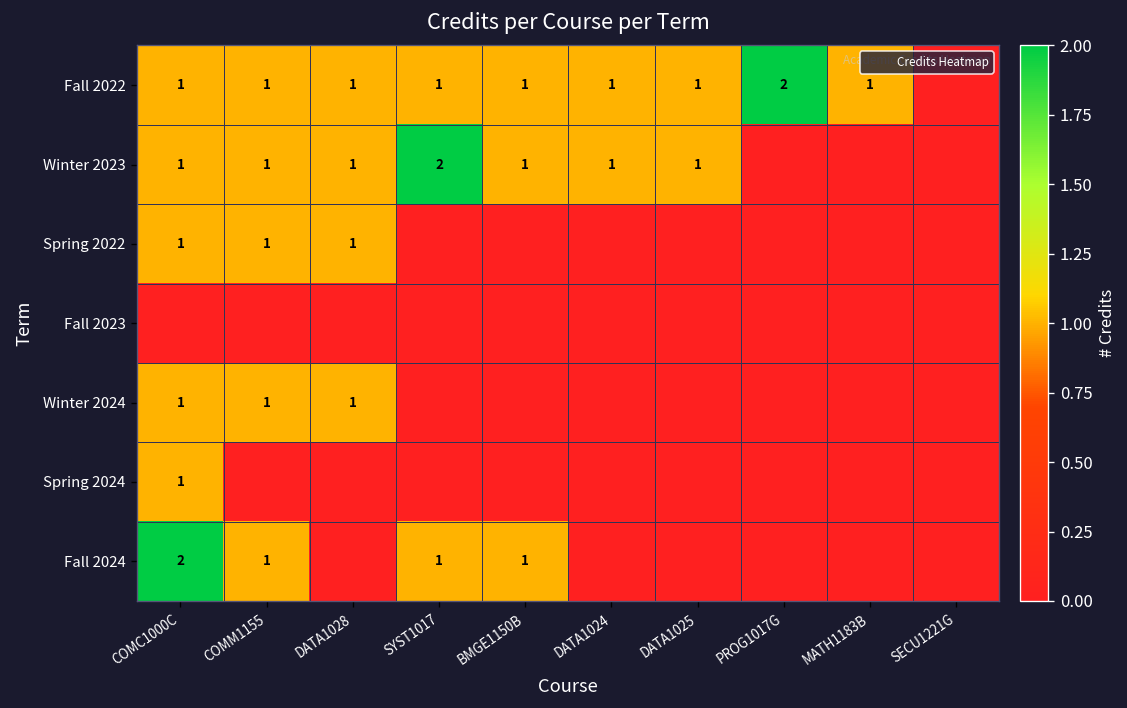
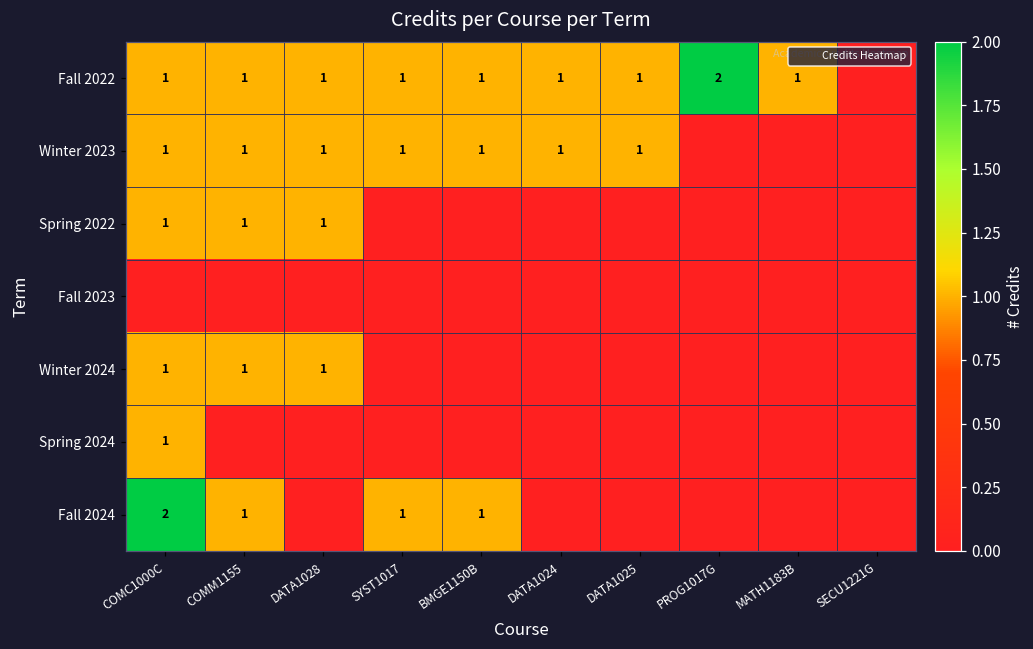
  {
    "Fall 2022": {
      "COMC1000C": 1,
      "COMM1155": 1,
      "DATA1028": 1,
      "SYST1017": 1,
      "BMGE1150B": 1,
      "DATA1024": 1,
      "DATA1025": 1,
      "PROG1017G": 2,
      "MATH1183B": 1
    },
    "Winter 2023": {
      "COMC1000C": 1,
      "COMM1155": 1,
      "DATA1028": 1,
-     "SYST1017": 2,
+     "SYST1017": 1,
      "BMGE1150B": 1,
      "DATA1024": 1,
      "DATA1025": 1
    },
    "Spring 2022": {
      "COMC1000C": 1,
      "COMM1155": 1,
      "DATA1028": 1
    },
    "Winter 2024": {
      "COMC1000C": 1,
      "COMM1155": 1,
      "DATA1028": 1
    },
    "Spring 2024": {
      "COMC1000C": 1
    },
    "Fall 2024": {
      "COMC1000C": 2,
      "COMM1155": 1,
      "SYST1017": 1,
      "BMGE1150B": 1
    }
  }
